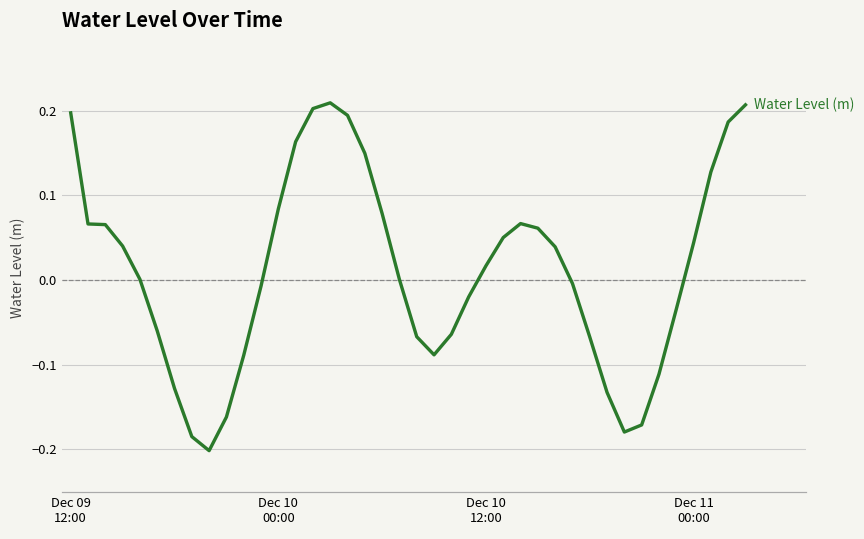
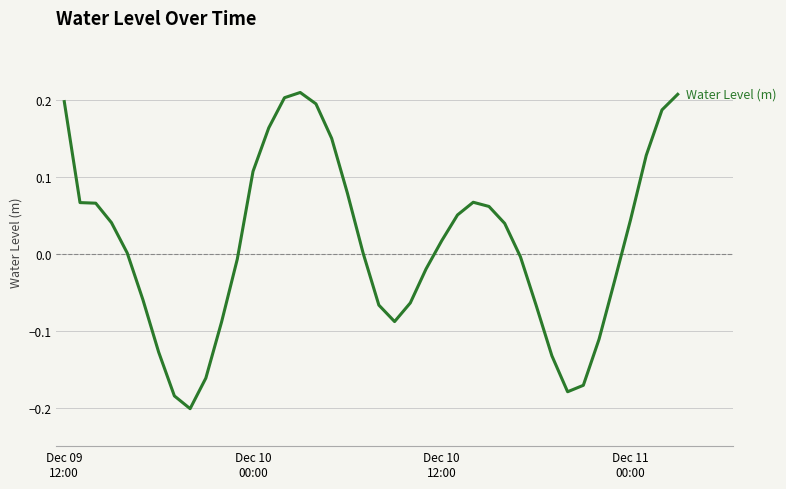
  {
    "Dec 09 12:00": 0.20,
-   "Dec 10 00:00": 0.08,
+   "Dec 10 00:00": 0.11,
    "Dec 10 12:00": 0.02,
    "Dec 11 00:00": 0.04
  }
